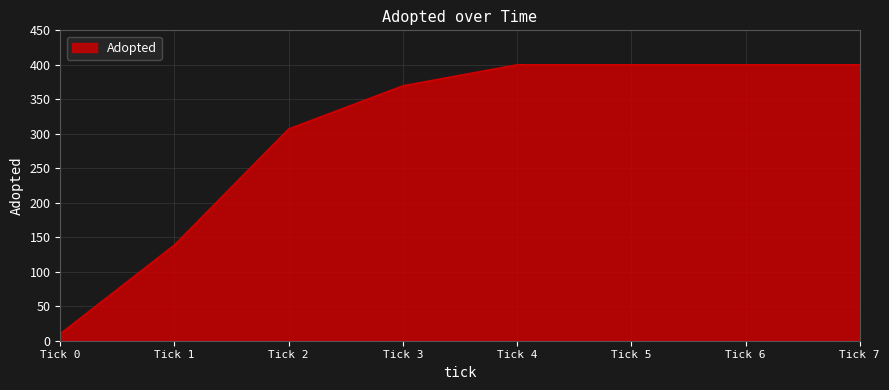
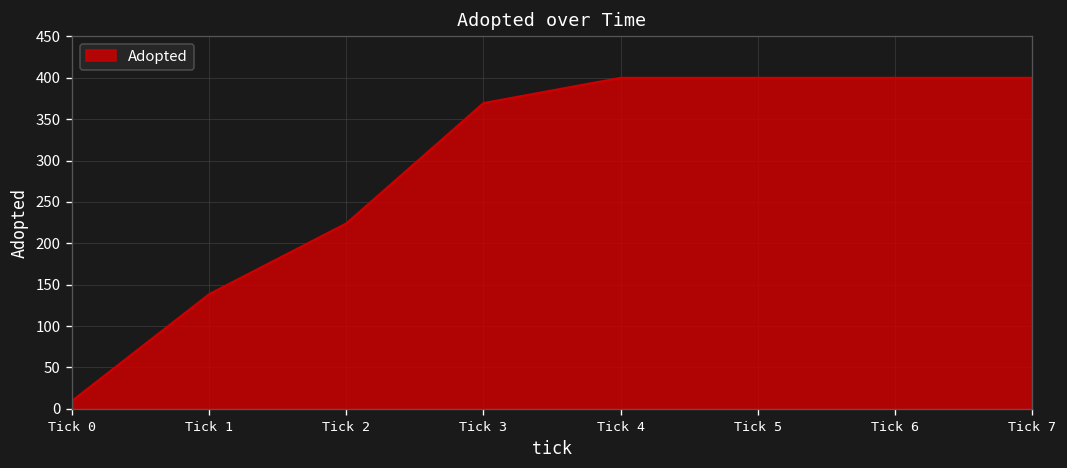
  {
    "Tick 0": 10,
    "Tick 1": 140,
-   "Tick 2": 310,
+   "Tick 2": 220,
    "Tick 3": 370,
    "Tick 4": 400,
    "Tick 5": 400,
    "Tick 6": 400,
    "Tick 7": 400
  }
